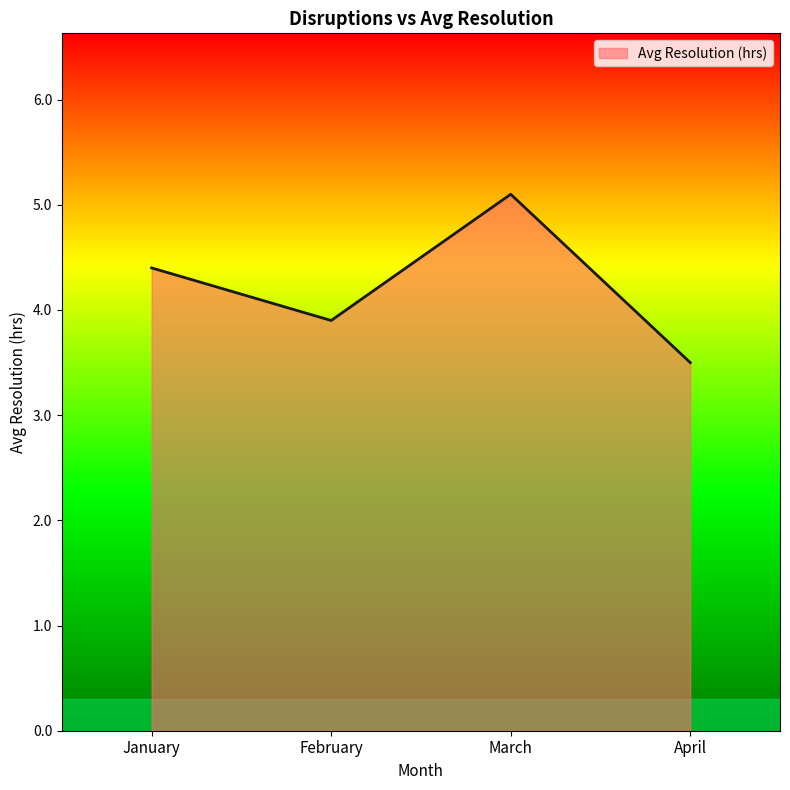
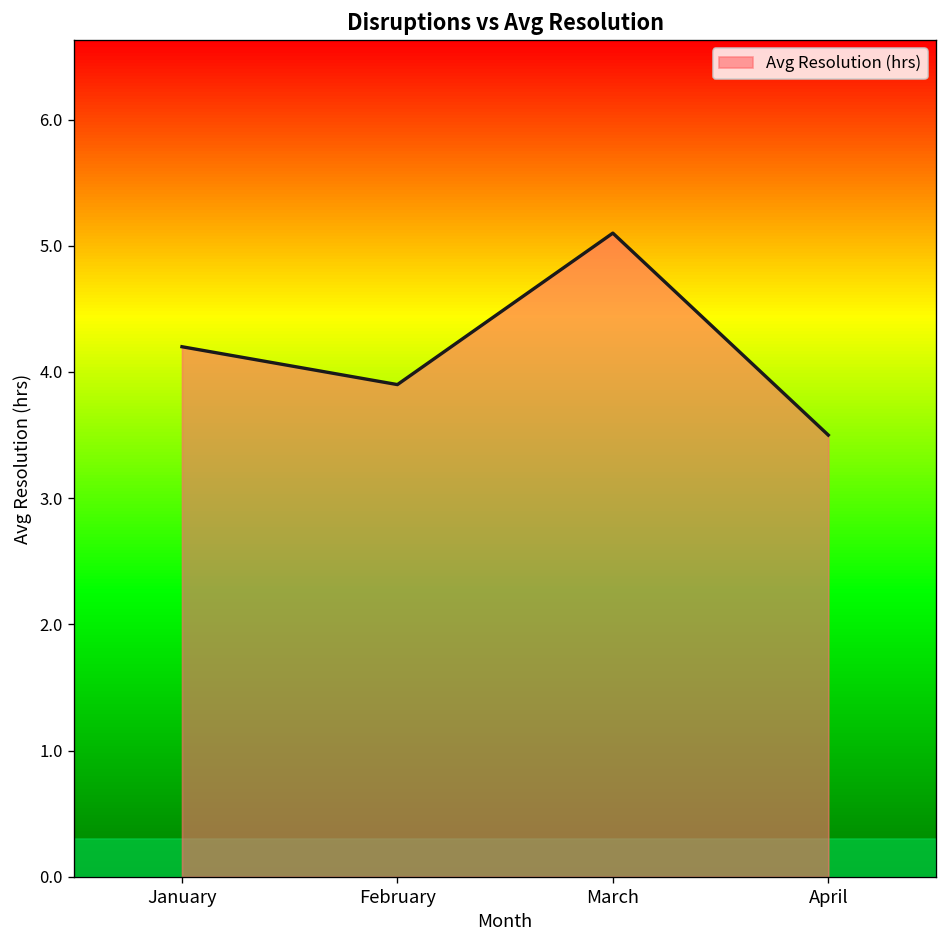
  {
-   "January": 4.4,
+   "January": 4.2,
    "February": 3.9,
    "March": 5.1,
    "April": 3.5
  }
